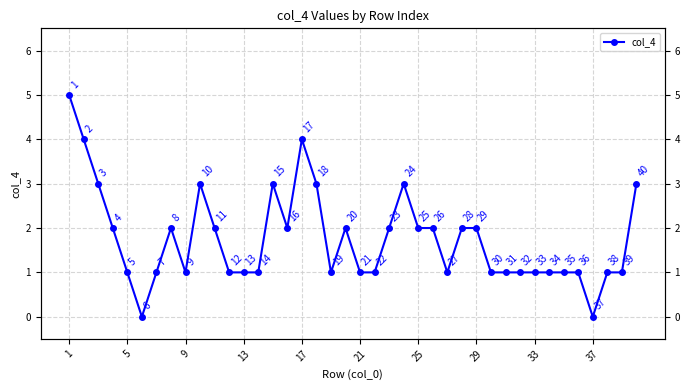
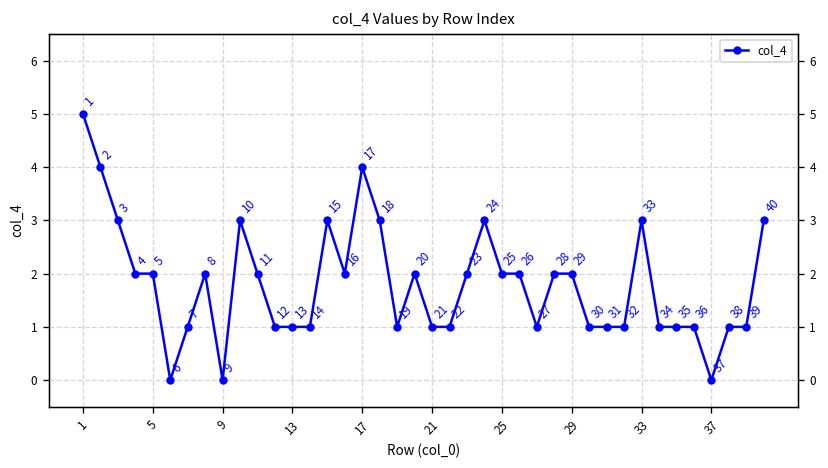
  {
-   "5": 1,
-   "9": 1,
-   "33": 1
+   "5": 2,
+   "9": 0,
+   "33": 3
  }
